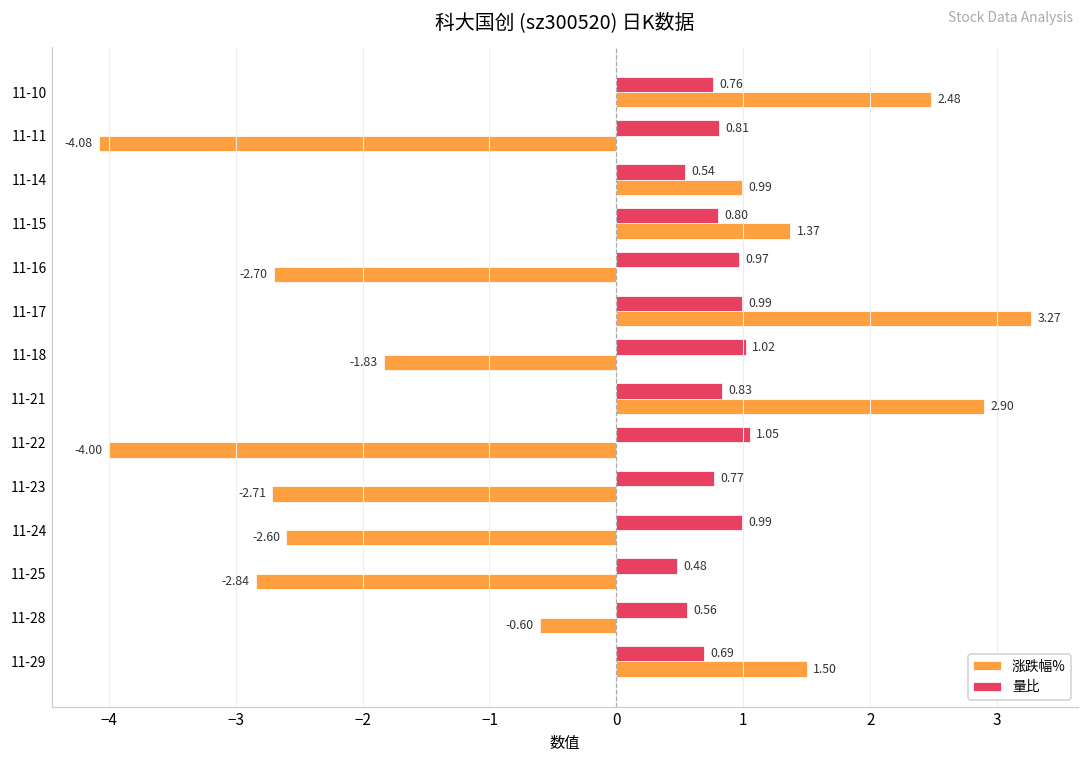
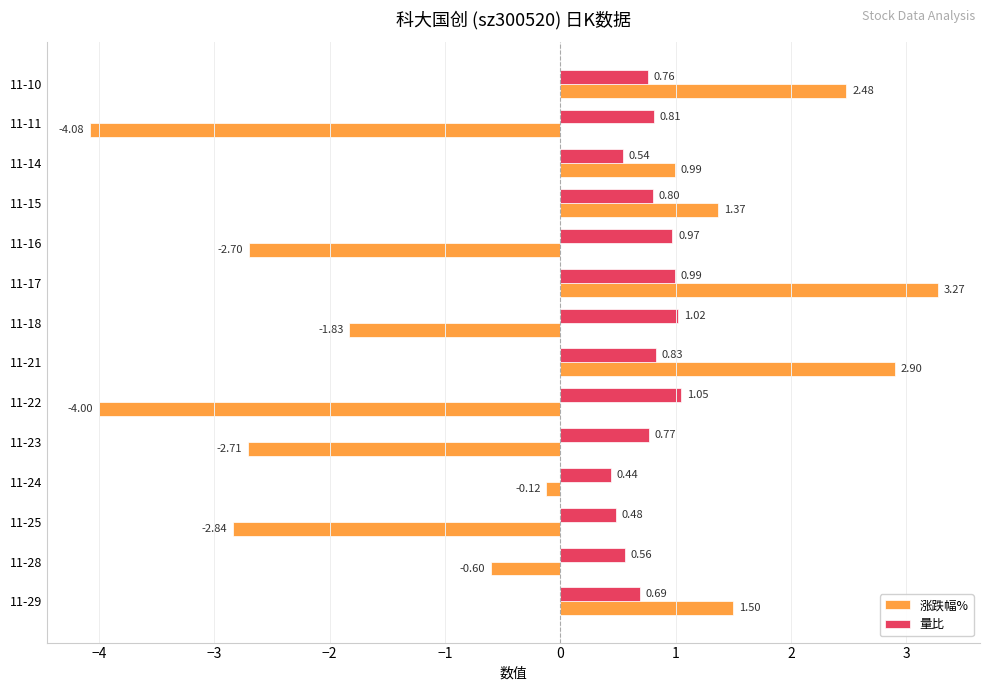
  {
    "涨跌幅%": {
      "11-10": 2.48,
      "11-11": -4.08,
      "11-14": 0.99,
      "11-15": 1.37,
      "11-16": -2.70,
      "11-17": 3.27,
      "11-18": -1.83,
      "11-21": 2.90,
      "11-22": -4.00,
      "11-23": -2.71,
-     "11-24": -2.60,
+     "11-24": -0.12,
      "11-25": -2.84,
      "11-28": -0.60,
      "11-29": 1.50
    },
    "量比": {
      "11-10": 0.76,
      "11-11": 0.81,
      "11-14": 0.54,
      "11-15": 0.80,
      "11-16": 0.97,
      "11-17": 0.99,
      "11-18": 1.02,
      "11-21": 0.83,
      "11-22": 1.05,
      "11-23": 0.77,
-     "11-24": 0.99,
+     "11-24": 0.44,
      "11-25": 0.48,
      "11-28": 0.56,
      "11-29": 0.69
    }
  }
